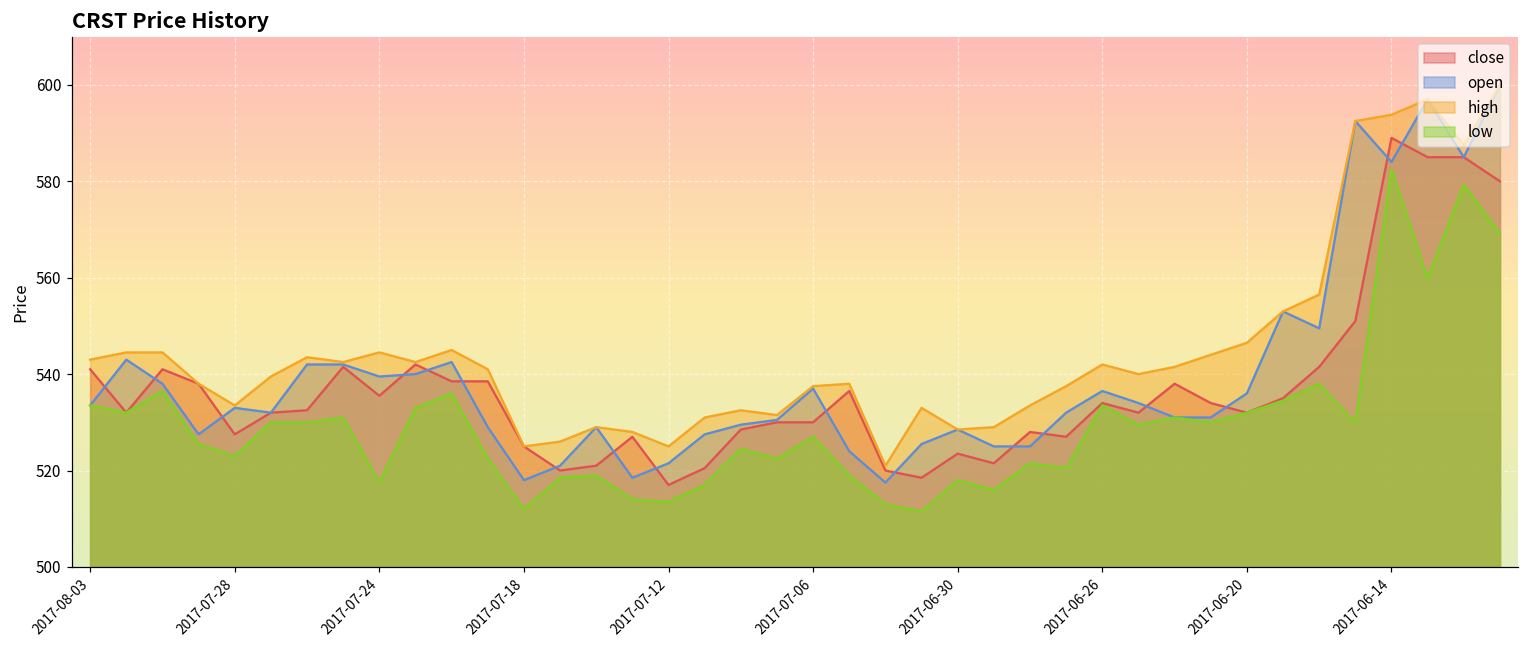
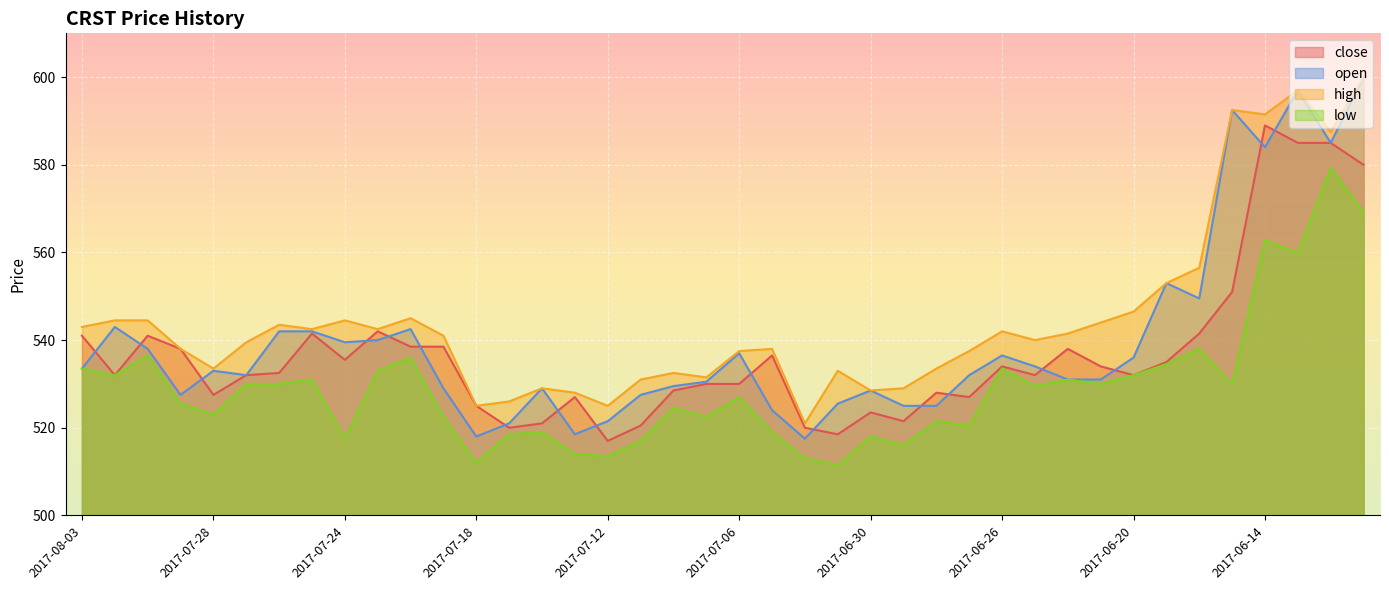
  {
    "close": {
      "2017-08-03": 541,
      "2017-07-28": 528,
      "2017-07-24": 536,
      "2017-07-12": 517,
      "2017-07-06": 530,
      "2017-06-30": 524,
      "2017-06-14": 589
    },
    "open": {
      "2017-07-24": 540,
      "2017-07-18": 518,
      "2017-07-12": 522,
      "2017-06-26": 537,
      "2017-06-20": 536,
      "2017-06-14": 584
    },
    "high": {
      "2017-08-03": 543,
      "2017-07-24": 545,
      "2017-07-12": 525,
      "2017-06-26": 542,
      "2017-06-20": 547,
-     "2017-06-14": 594
+     "2017-06-14": 592
    },
    "low": {
      "2017-07-28": 523,
      "2017-07-24": 518,
      "2017-07-18": 512,
      "2017-07-12": 514,
      "2017-07-06": 527,
      "2017-06-30": 518,
-     "2017-06-14": 583
+     "2017-06-14": 563
    }
  }
